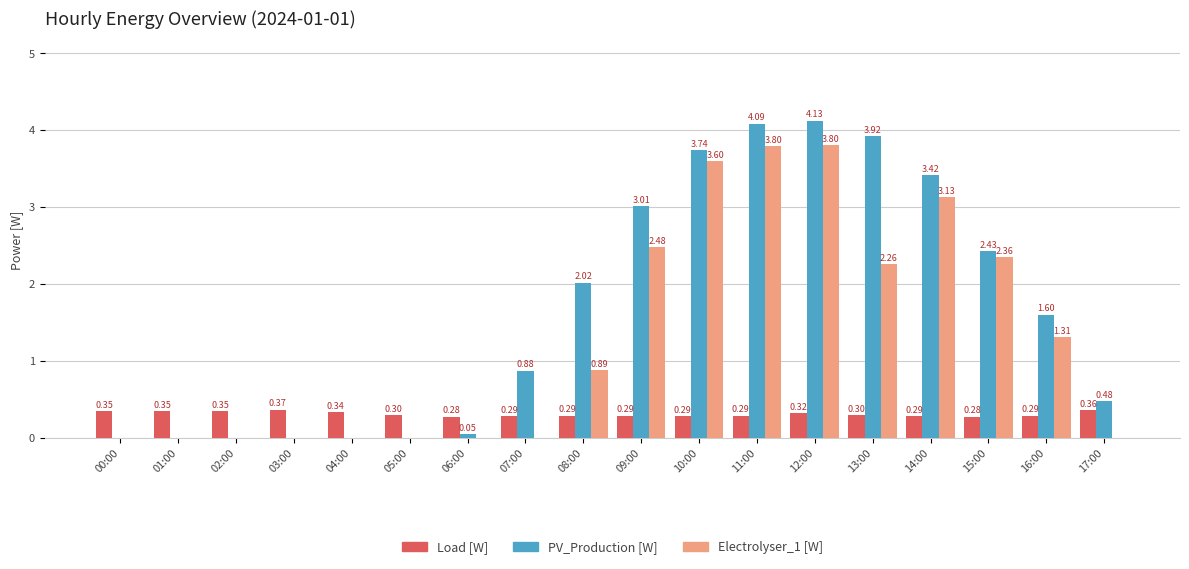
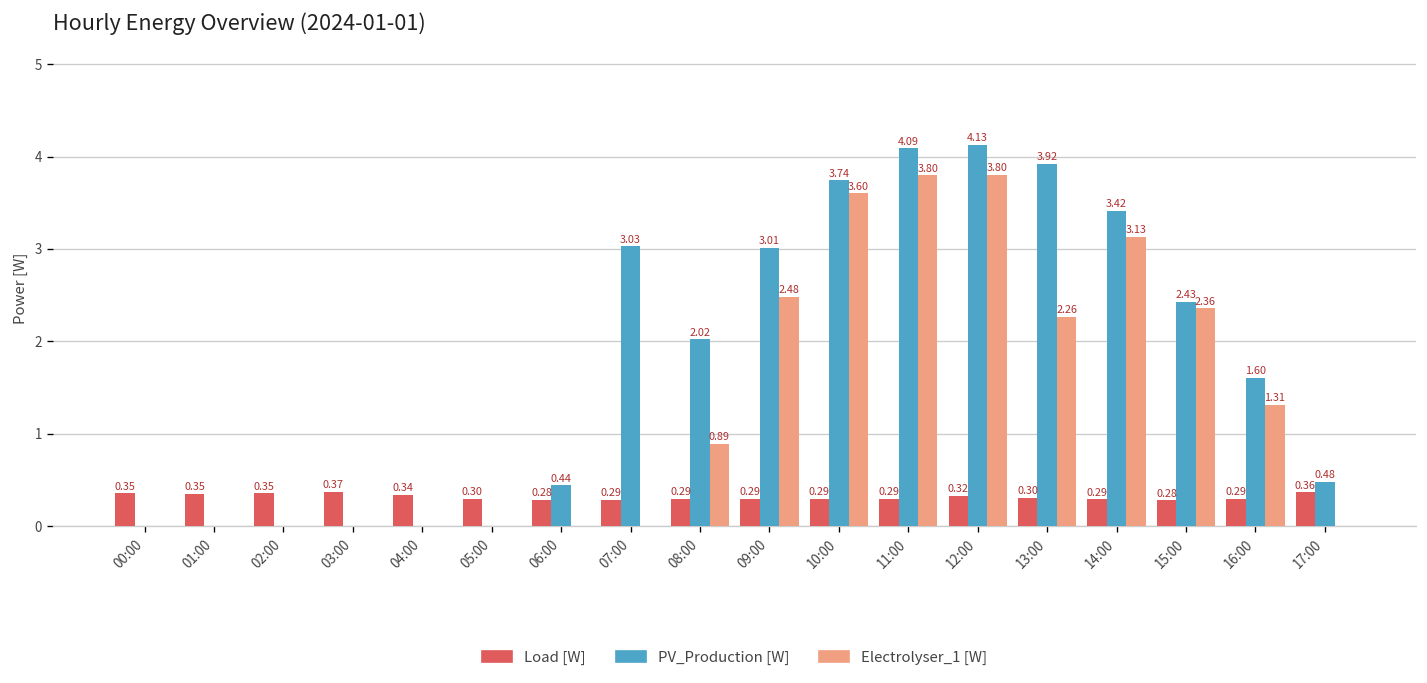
  {
    "Load [W]": {
      "00:00": 0.35,
      "01:00": 0.35,
      "02:00": 0.35,
      "03:00": 0.37,
      "04:00": 0.34,
      "05:00": 0.30,
      "06:00": 0.28,
      "07:00": 0.29,
      "08:00": 0.29,
      "09:00": 0.29,
      "10:00": 0.29,
      "11:00": 0.29,
      "12:00": 0.32,
      "13:00": 0.30,
      "14:00": 0.29,
      "15:00": 0.28,
      "16:00": 0.29,
      "17:00": 0.36
    },
    "PV_Production [W]": {
-     "06:00": 0.05,
-     "07:00": 0.88,
+     "06:00": 0.44,
+     "07:00": 3.03,
      "08:00": 2.02,
      "09:00": 3.01,
      "10:00": 3.74,
      "11:00": 4.09,
      "12:00": 4.13,
      "13:00": 3.92,
      "14:00": 3.42,
      "15:00": 2.43,
      "16:00": 1.60,
      "17:00": 0.48
    },
    "Electrolyser_1 [W]": {
      "08:00": 0.89,
      "09:00": 2.48,
      "10:00": 3.60,
      "11:00": 3.80,
      "12:00": 3.80,
      "13:00": 2.26,
      "14:00": 3.13,
      "15:00": 2.36,
      "16:00": 1.31
    }
  }
